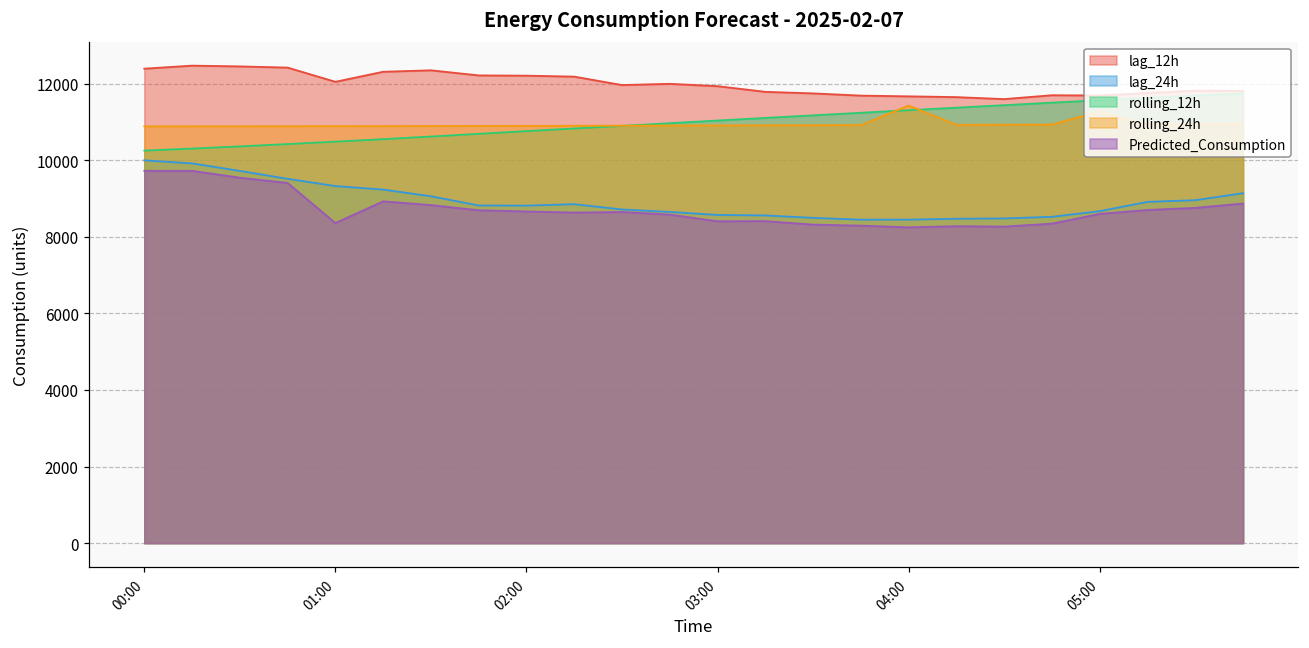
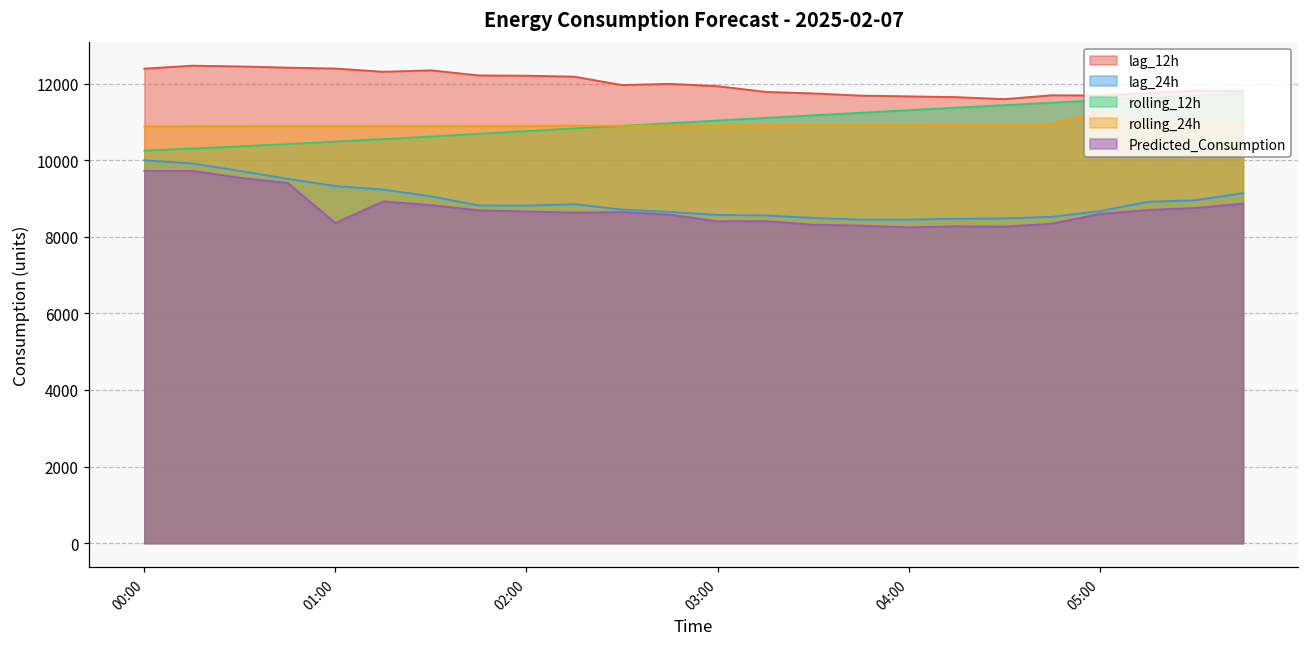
  {
    "lag_12h": {
      "00:00": 12400,
-     "01:00": 12000,
+     "01:00": 12400,
      "02:00": 12200,
      "03:00": 11900,
      "04:00": 11700
    },
    "lag_24h": {
      "00:00": 10000,
      "01:00": 9300,
      "02:00": 8800,
      "03:00": 8600,
      "04:00": 8400,
      "05:00": 8700
    },
    "rolling_12h": {
      "00:00": 10300,
      "01:00": 10500,
      "02:00": 10800,
      "03:00": 11000,
      "04:00": 11300
    },
    "rolling_24h": {
      "00:00": 10900,
      "01:00": 10900,
      "02:00": 10900,
      "03:00": 10900,
-     "04:00": 11400
+     "04:00": 10900
    },
    "Predicted_Consumption": {
      "00:00": 9700,
      "01:00": 8400,
      "02:00": 8700,
      "03:00": 8400,
      "04:00": 8200,
      "05:00": 8600
    }
  }
